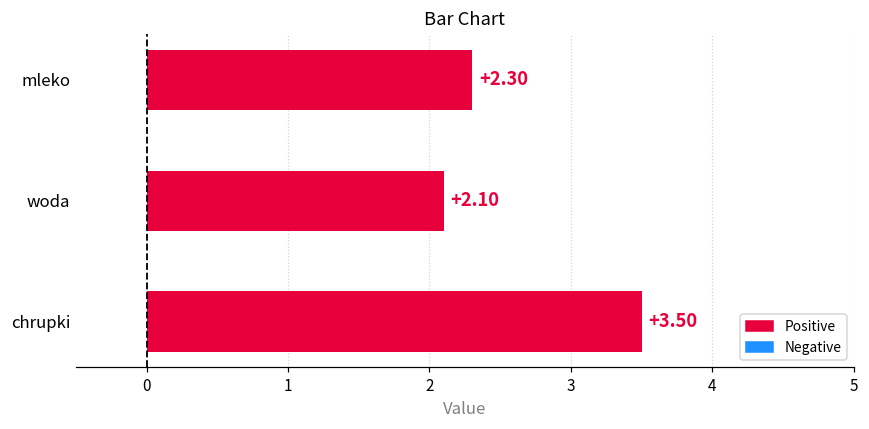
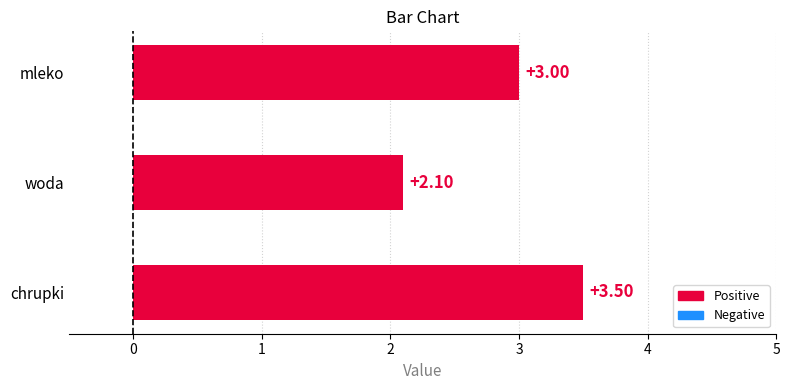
  {
-   "mleko": "+2.30",
+   "mleko": "+3.00",
    "woda": "+2.10",
    "chrupki": "+3.50"
  }
